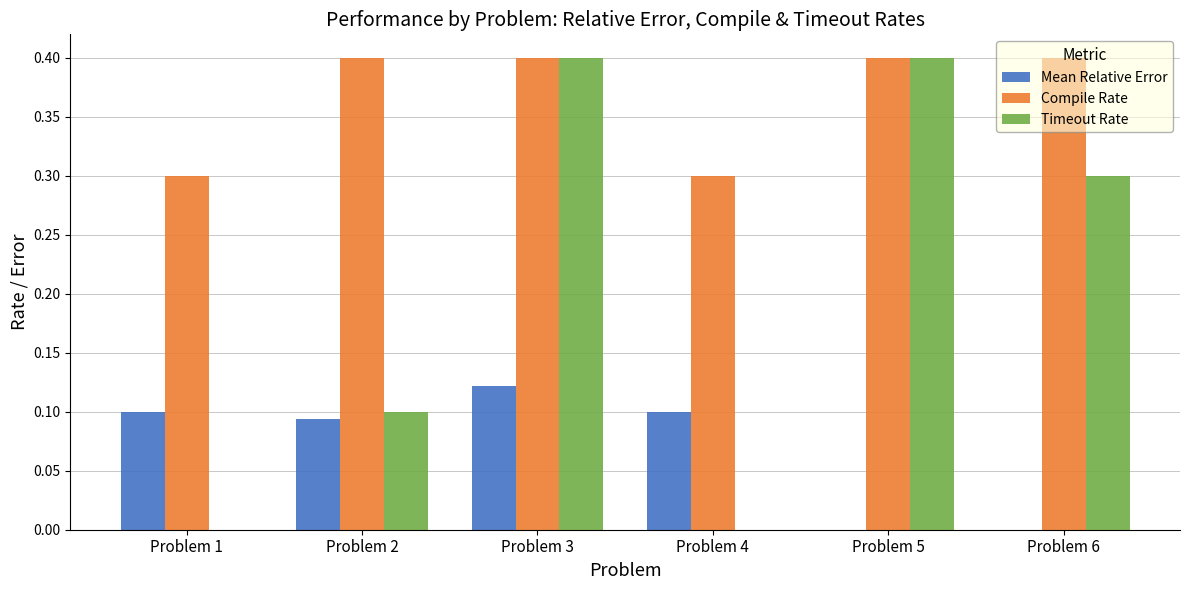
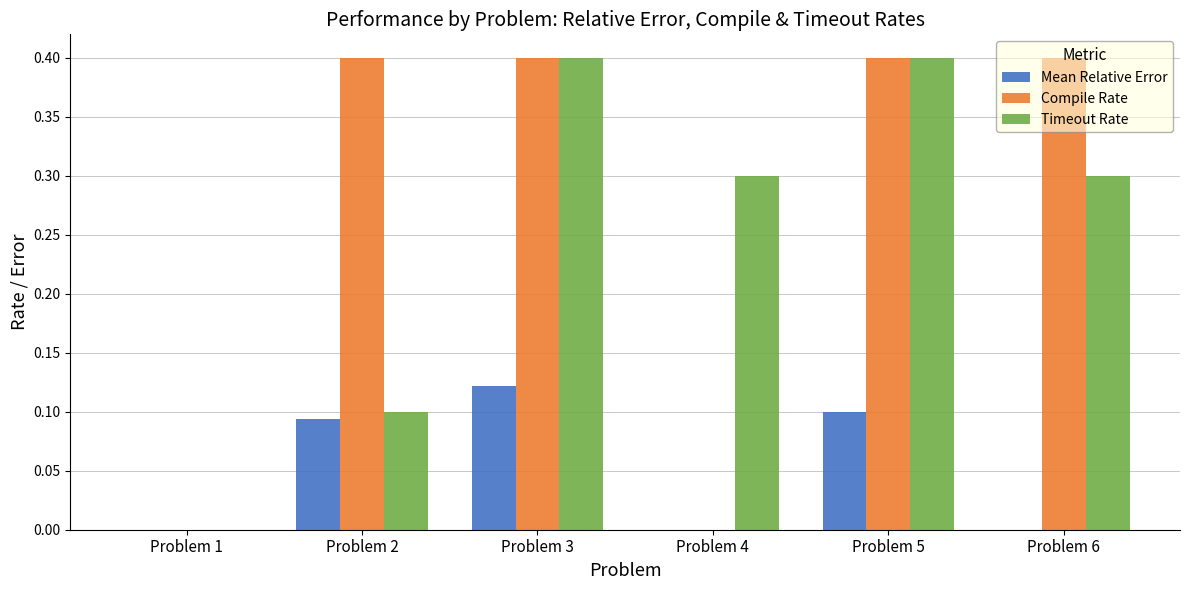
  {
    "Mean Relative Error": {
-     "Problem 1": 0.1,
+     "Problem 1": 0.0,
      "Problem 2": 0.094,
      "Problem 3": 0.122,
-     "Problem 4": 0.1,
-     "Problem 5": 0.0,
+     "Problem 4": 0.0,
+     "Problem 5": 0.1,
      "Problem 6": 0.0
    },
    "Compile Rate": {
-     "Problem 1": 0.3,
+     "Problem 1": 0.0,
      "Problem 2": 0.4,
      "Problem 3": 0.4,
-     "Problem 4": 0.3,
+     "Problem 4": 0.0,
      "Problem 5": 0.4
    },
    "Timeout Rate": {
      "Problem 1": 0.0,
      "Problem 2": 0.1,
      "Problem 3": 0.4,
-     "Problem 4": 0.0,
+     "Problem 4": 0.3,
      "Problem 5": 0.4,
      "Problem 6": 0.3
    }
  }
